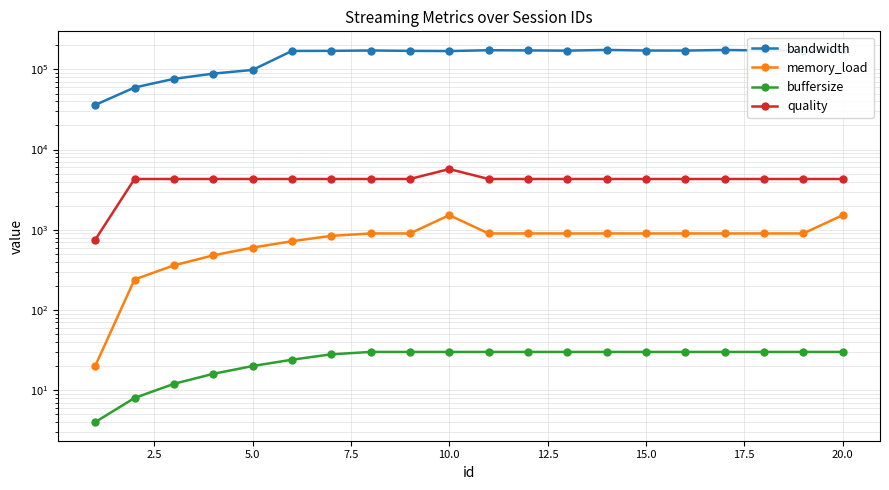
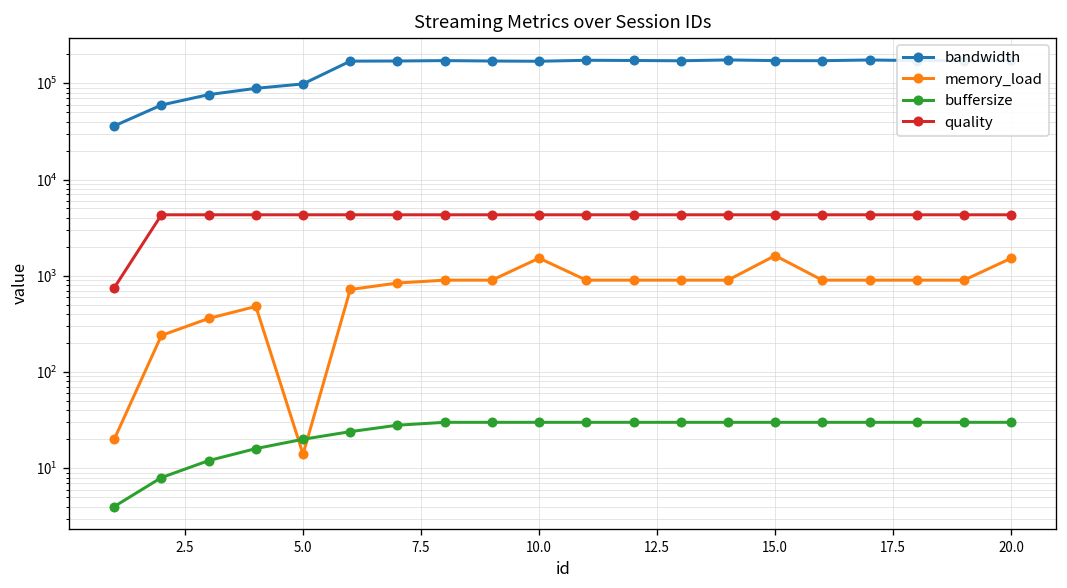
  {
    "bandwidth": {
      "5.0": 100000,
      "10.0": 170000,
      "15.0": 170000
    },
    "memory_load": {
-     "5.0": 600,
+     "5.0": 14,
      "10.0": 1500,
-     "15.0": 900,
+     "15.0": 1600,
      "20.0": 1500
    },
    "buffersize": {
      "5.0": 20,
      "10.0": 30,
      "15.0": 30,
      "20.0": 30
    },
    "quality": {
      "5.0": 4000,
-     "10.0": 6000,
+     "10.0": 4000,
      "15.0": 4000,
      "20.0": 4000
    }
  }
